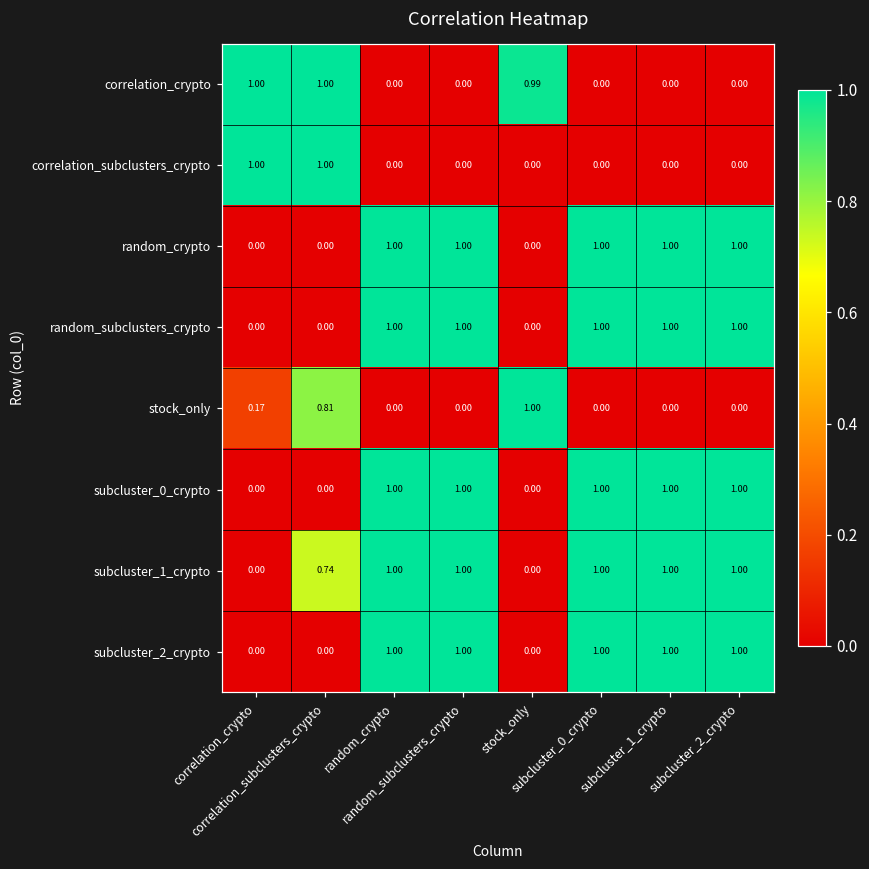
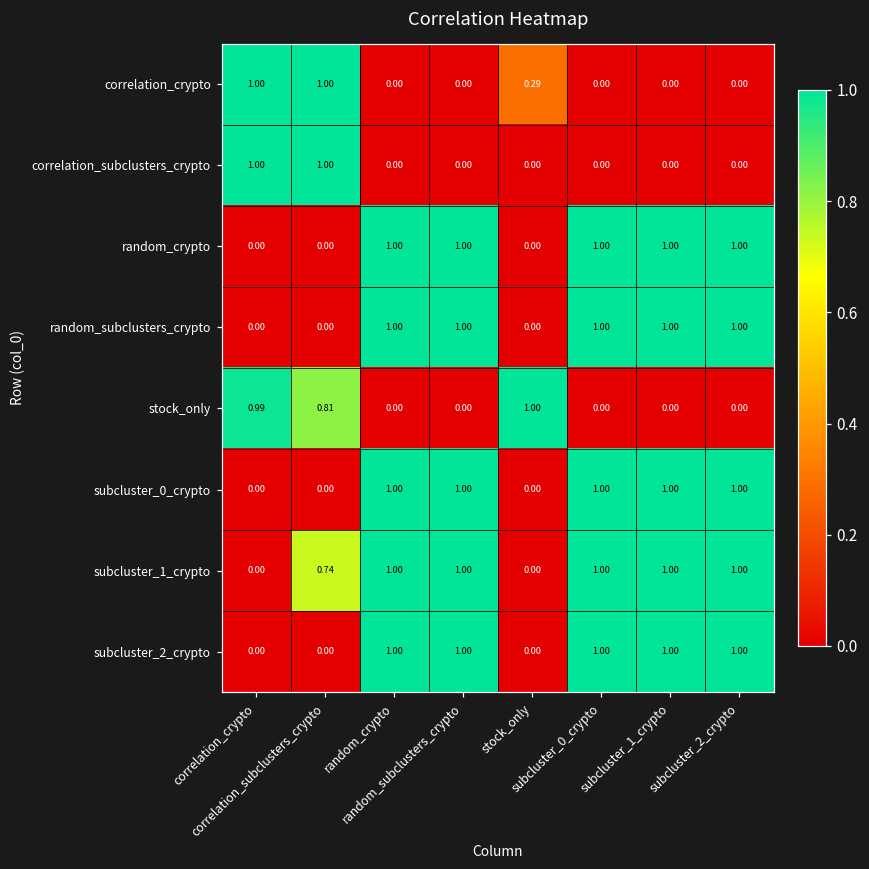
  {
    "correlation_crypto": {
      "correlation_crypto": 1.00,
      "correlation_subclusters_crypto": 1.00,
      "random_crypto": 0.00,
      "random_subclusters_crypto": 0.00,
-     "stock_only": 0.99,
+     "stock_only": 0.29,
      "subcluster_0_crypto": 0.00,
      "subcluster_1_crypto": 0.00,
      "subcluster_2_crypto": 0.00
    },
    "correlation_subclusters_crypto": {
      "correlation_crypto": 1.00,
      "correlation_subclusters_crypto": 1.00,
      "random_crypto": 0.00,
      "random_subclusters_crypto": 0.00,
      "stock_only": 0.00,
      "subcluster_0_crypto": 0.00,
      "subcluster_1_crypto": 0.00,
      "subcluster_2_crypto": 0.00
    },
    "random_crypto": {
      "correlation_crypto": 0.00,
      "correlation_subclusters_crypto": 0.00,
      "random_crypto": 1.00,
      "random_subclusters_crypto": 1.00,
      "stock_only": 0.00,
      "subcluster_0_crypto": 1.00,
      "subcluster_1_crypto": 1.00,
      "subcluster_2_crypto": 1.00
    },
    "random_subclusters_crypto": {
      "correlation_crypto": 0.00,
      "correlation_subclusters_crypto": 0.00,
      "random_crypto": 1.00,
      "random_subclusters_crypto": 1.00,
      "stock_only": 0.00,
      "subcluster_0_crypto": 1.00,
      "subcluster_1_crypto": 1.00,
      "subcluster_2_crypto": 1.00
    },
    "stock_only": {
-     "correlation_crypto": 0.17,
+     "correlation_crypto": 0.99,
      "correlation_subclusters_crypto": 0.81,
      "random_crypto": 0.00,
      "random_subclusters_crypto": 0.00,
      "stock_only": 1.00,
      "subcluster_0_crypto": 0.00,
      "subcluster_1_crypto": 0.00,
      "subcluster_2_crypto": 0.00
    },
    "subcluster_0_crypto": {
      "correlation_crypto": 0.00,
      "correlation_subclusters_crypto": 0.00,
      "random_crypto": 1.00,
      "random_subclusters_crypto": 1.00,
      "stock_only": 0.00,
      "subcluster_0_crypto": 1.00,
      "subcluster_1_crypto": 1.00,
      "subcluster_2_crypto": 1.00
    },
    "subcluster_1_crypto": {
      "correlation_crypto": 0.00,
      "correlation_subclusters_crypto": 0.74,
      "random_crypto": 1.00,
      "random_subclusters_crypto": 1.00,
      "stock_only": 0.00,
      "subcluster_0_crypto": 1.00,
      "subcluster_1_crypto": 1.00,
      "subcluster_2_crypto": 1.00
    },
    "subcluster_2_crypto": {
      "correlation_crypto": 0.00,
      "correlation_subclusters_crypto": 0.00,
      "random_crypto": 1.00,
      "random_subclusters_crypto": 1.00,
      "stock_only": 0.00,
      "subcluster_0_crypto": 1.00,
      "subcluster_1_crypto": 1.00,
      "subcluster_2_crypto": 1.00
    }
  }
